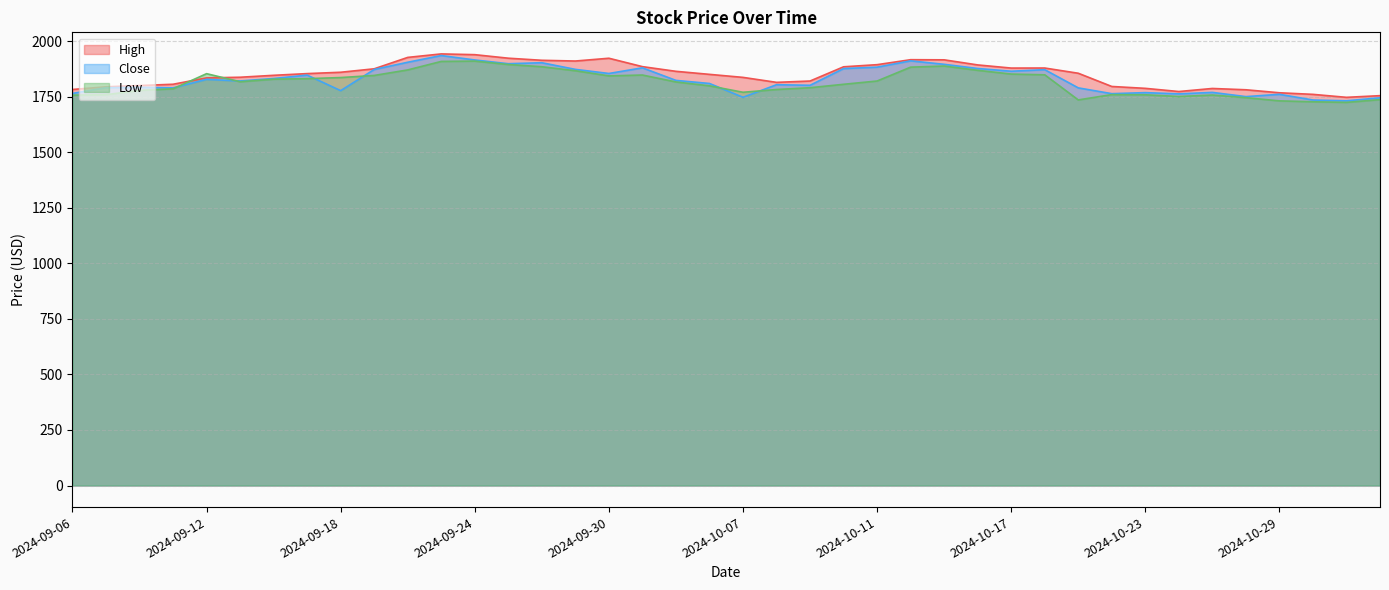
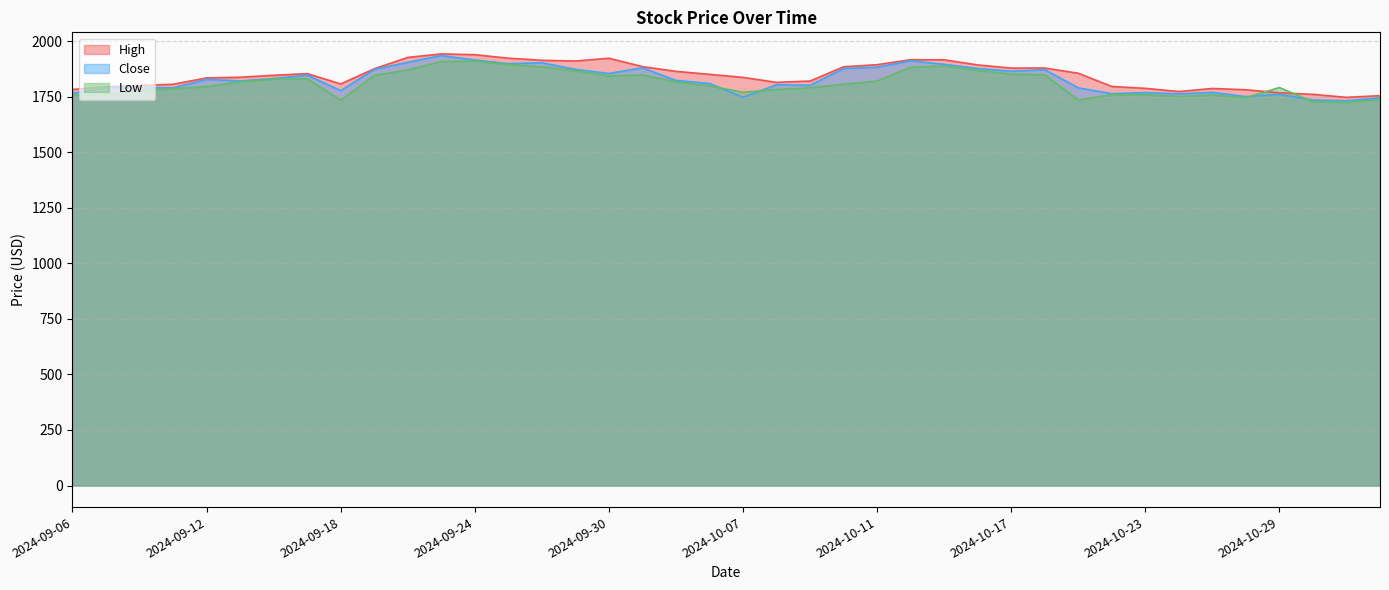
  {
    "High": {
      "2024-09-06": 1780,
-     "2024-09-18": 1860,
+     "2024-09-18": 1810,
      "2024-09-24": 1940,
      "2024-09-30": 1920,
      "2024-10-07": 1840,
      "2024-10-17": 1880,
      "2024-10-23": 1790
    },
    "Close": {
      "2024-09-18": 1780,
      "2024-10-07": 1750,
      "2024-10-17": 1860
    },
    "Low": {
-     "2024-09-12": 1850,
-     "2024-09-18": 1840,
+     "2024-09-12": 1800,
+     "2024-09-18": 1730,
      "2024-10-07": 1770,
      "2024-10-11": 1820,
      "2024-10-17": 1850,
-     "2024-10-29": 1730
+     "2024-10-29": 1790
    }
  }
